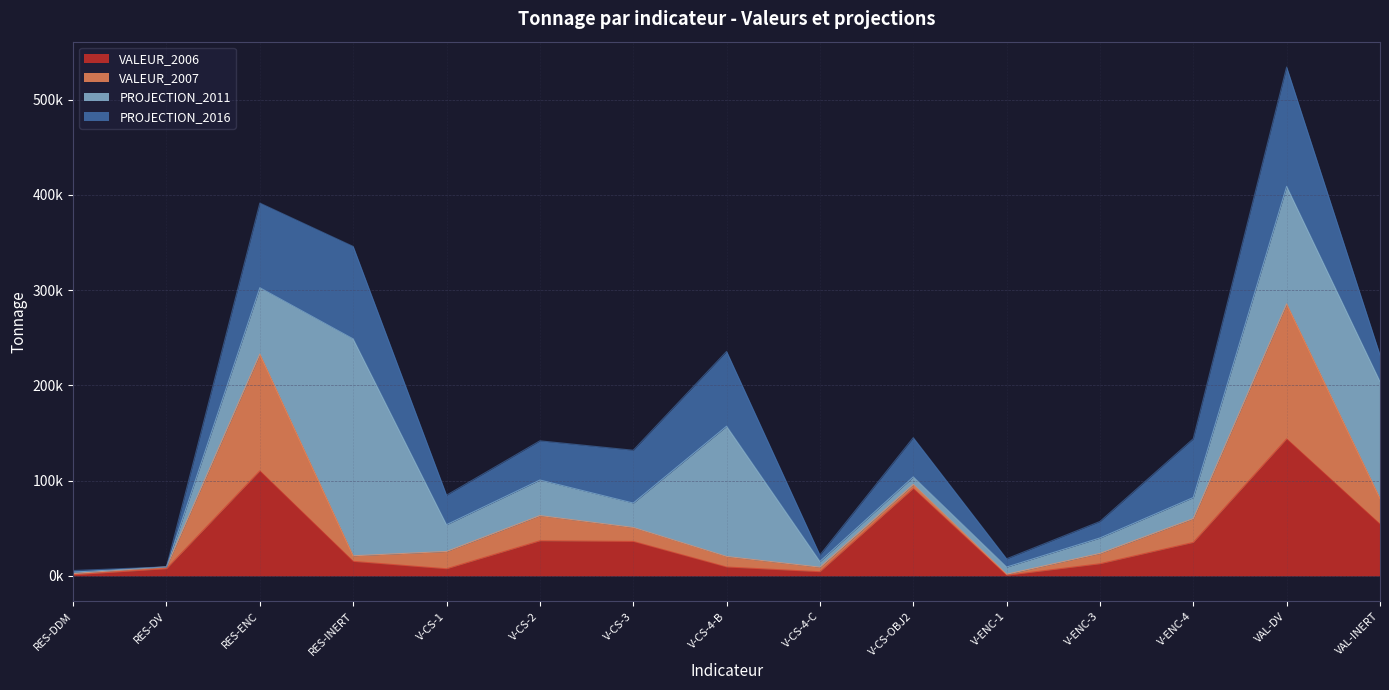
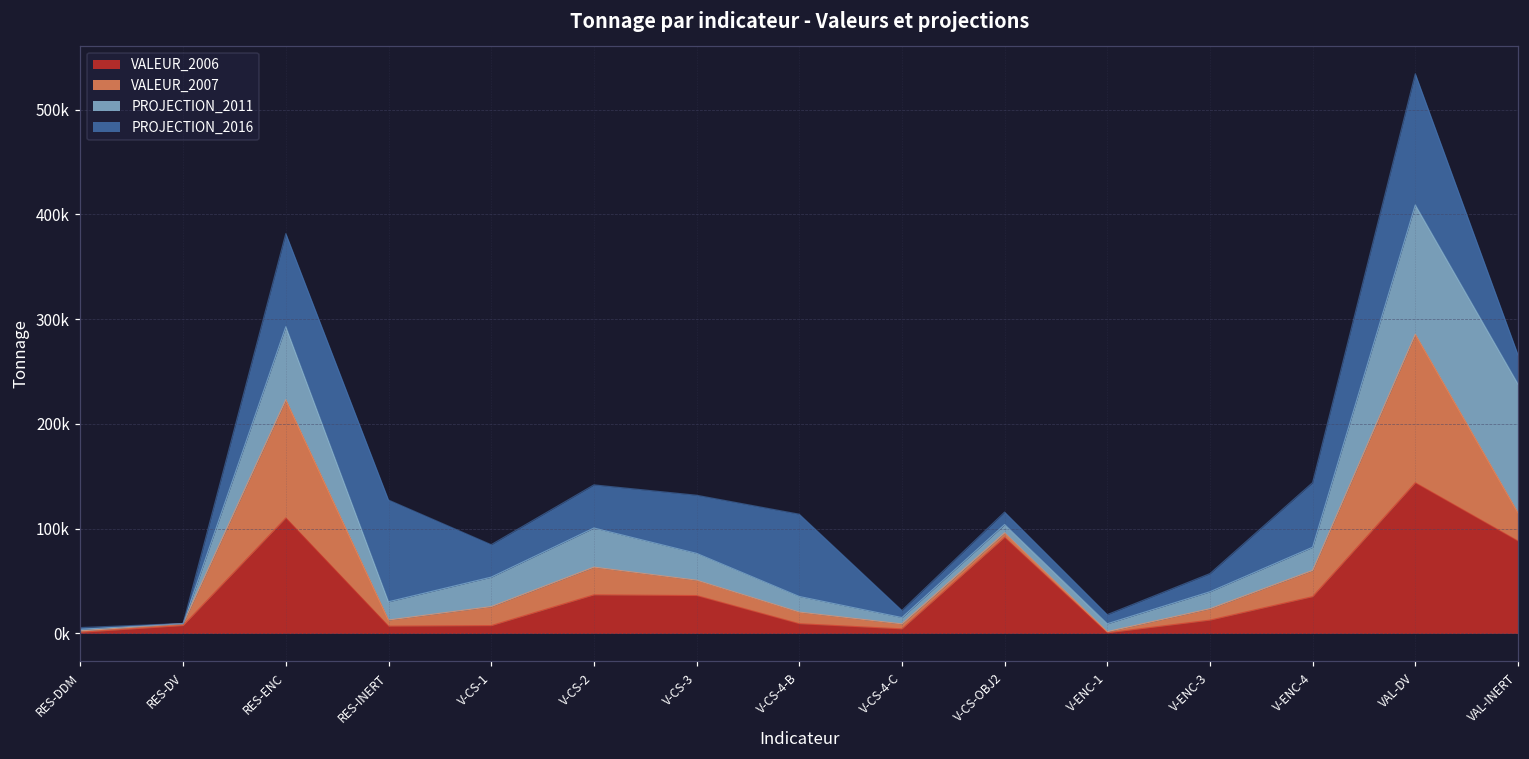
  {
    "VALEUR_2006": {
      "RES-ENC": 110000,
-     "RES-INERT": 20000,
+     "RES-INERT": 10000,
      "V-CS-1": 10000,
      "V-CS-2": 40000,
      "V-CS-3": 40000,
      "V-CS-4-B": 10000,
      "V-CS-4-C": 0,
      "V-CS-OBJ2": 90000,
      "V-ENC-3": 10000,
      "V-ENC-4": 40000,
      "VAL-DV": 140000,
-     "VAL-INERT": 50000
+     "VAL-INERT": 90000
    },
    "VALEUR_2007": {
-     "RES-ENC": 120000,
+     "RES-ENC": 110000,
      "RES-INERT": 10000,
      "V-CS-1": 20000,
      "V-CS-2": 30000,
      "V-CS-3": 10000,
      "V-CS-4-B": 10000,
      "V-CS-4-C": 0,
      "V-CS-OBJ2": 0,
      "V-ENC-3": 10000,
      "V-ENC-4": 30000,
      "VAL-DV": 140000,
      "VAL-INERT": 30000
    },
    "PROJECTION_2011": {
      "RES-ENC": 70000,
-     "RES-INERT": 230000,
+     "RES-INERT": 20000,
      "V-CS-1": 30000,
      "V-CS-2": 40000,
      "V-CS-3": 30000,
-     "V-CS-4-B": 140000,
+     "V-CS-4-B": 10000,
      "V-CS-4-C": 10000,
      "V-CS-OBJ2": 10000,
      "V-ENC-1": 10000,
      "V-ENC-3": 20000,
      "V-ENC-4": 20000,
      "VAL-DV": 120000,
      "VAL-INERT": 120000
    },
    "PROJECTION_2016": {
      "RES-ENC": 90000,
      "RES-INERT": 100000,
      "V-CS-1": 30000,
      "V-CS-2": 40000,
      "V-CS-3": 60000,
      "V-CS-4-B": 80000,
      "V-CS-4-C": 10000,
-     "V-CS-OBJ2": 40000,
+     "V-CS-OBJ2": 10000,
      "V-ENC-1": 10000,
      "V-ENC-3": 20000,
      "V-ENC-4": 60000,
      "VAL-DV": 130000,
      "VAL-INERT": 30000
    }
  }
